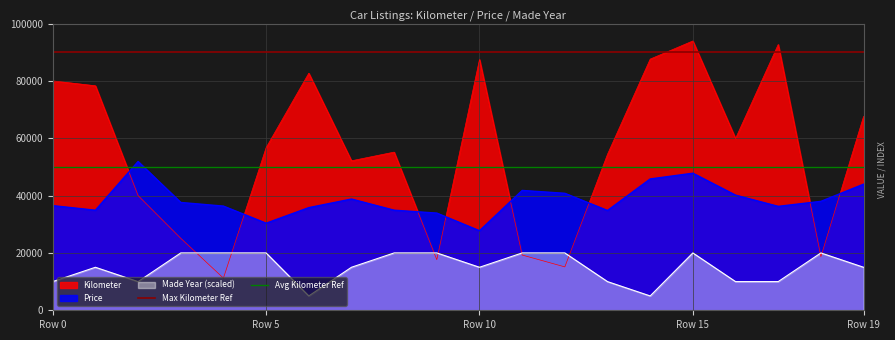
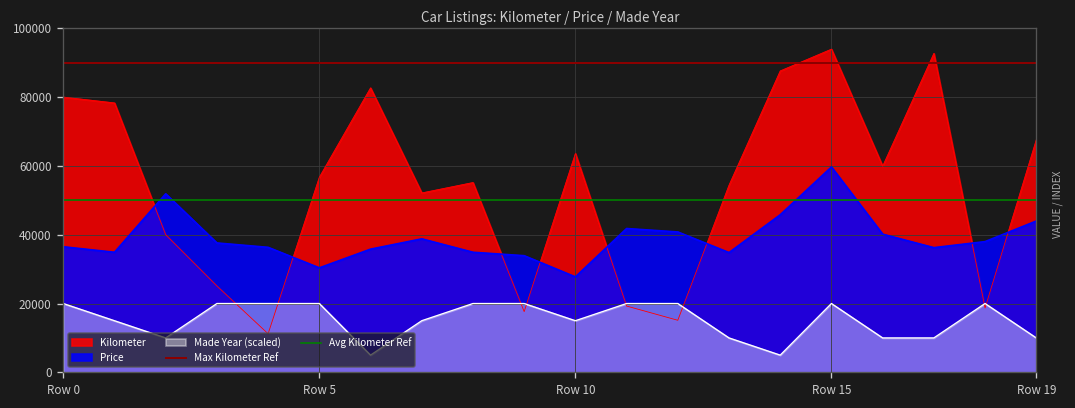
  {
    "Kilometer": {
      "Row 0": 80000,
      "Row 5": 57000,
-     "Row 10": 87000,
+     "Row 10": 64000,
      "Row 15": 94000,
      "Row 19": 68000
    },
    "Price": {
      "Row 0": 37000,
      "Row 5": 30000,
      "Row 10": 28000,
-     "Row 15": 48000,
+     "Row 15": 60000,
      "Row 19": 44000
    },
    "Made Year (scaled)": {
-     "Row 0": 10000,
+     "Row 0": 20000,
      "Row 5": 20000,
      "Row 10": 15000,
      "Row 15": 20000,
-     "Row 19": 15000
+     "Row 19": 10000
    }
  }
